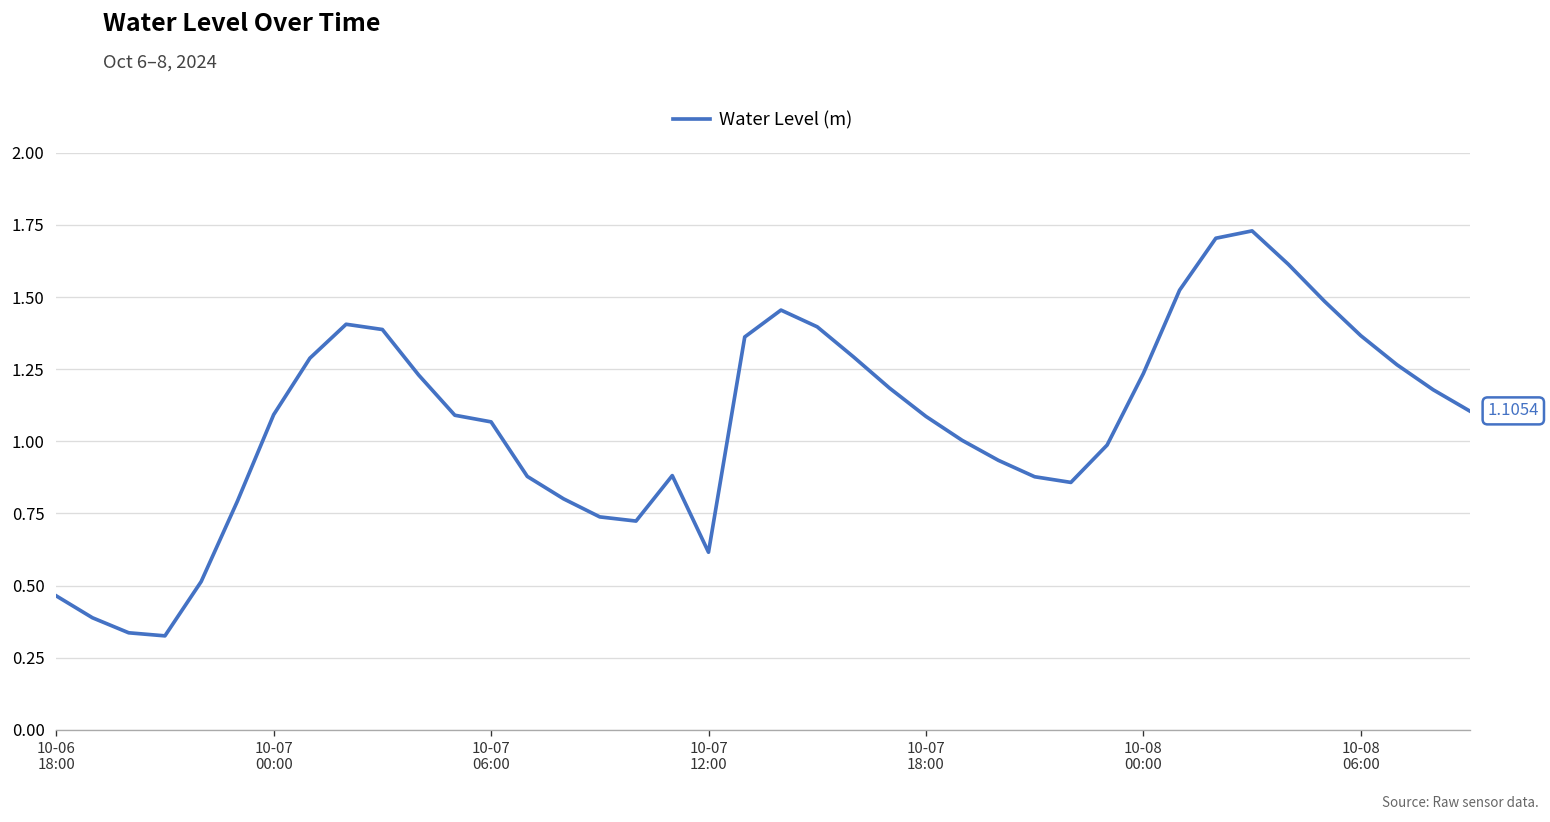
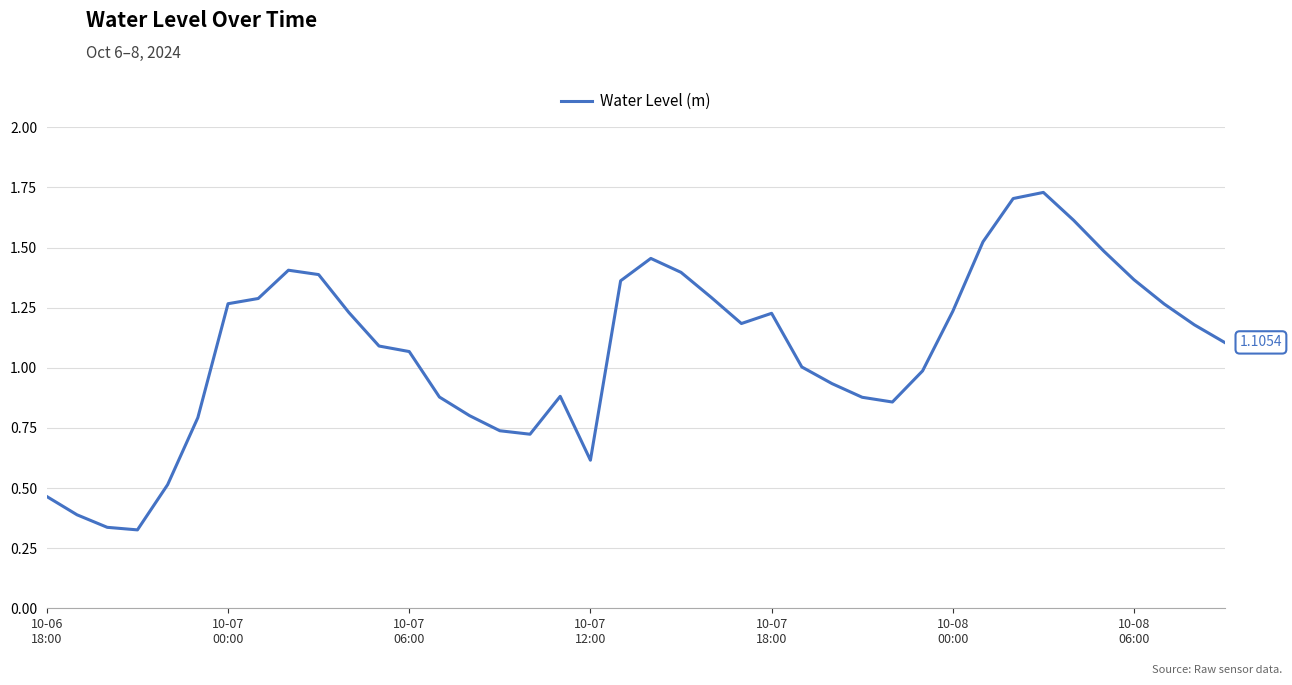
  {
    "10-06 18:00": 0.46,
-   "10-07 00:00": 1.09,
+   "10-07 00:00": 1.27,
    "10-07 06:00": 1.07,
    "10-07 12:00": 0.62,
-   "10-07 18:00": 1.09,
+   "10-07 18:00": 1.23,
    "10-08 00:00": 1.23,
    "10-08 06:00": 1.37
  }
